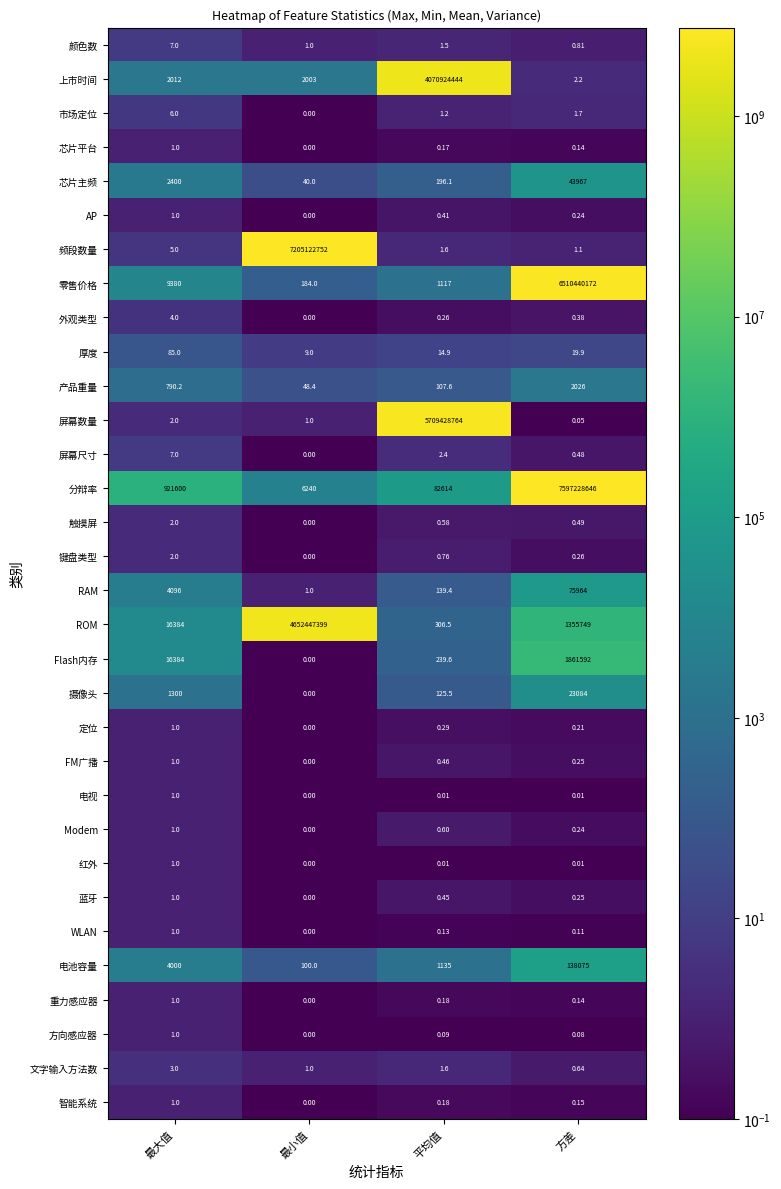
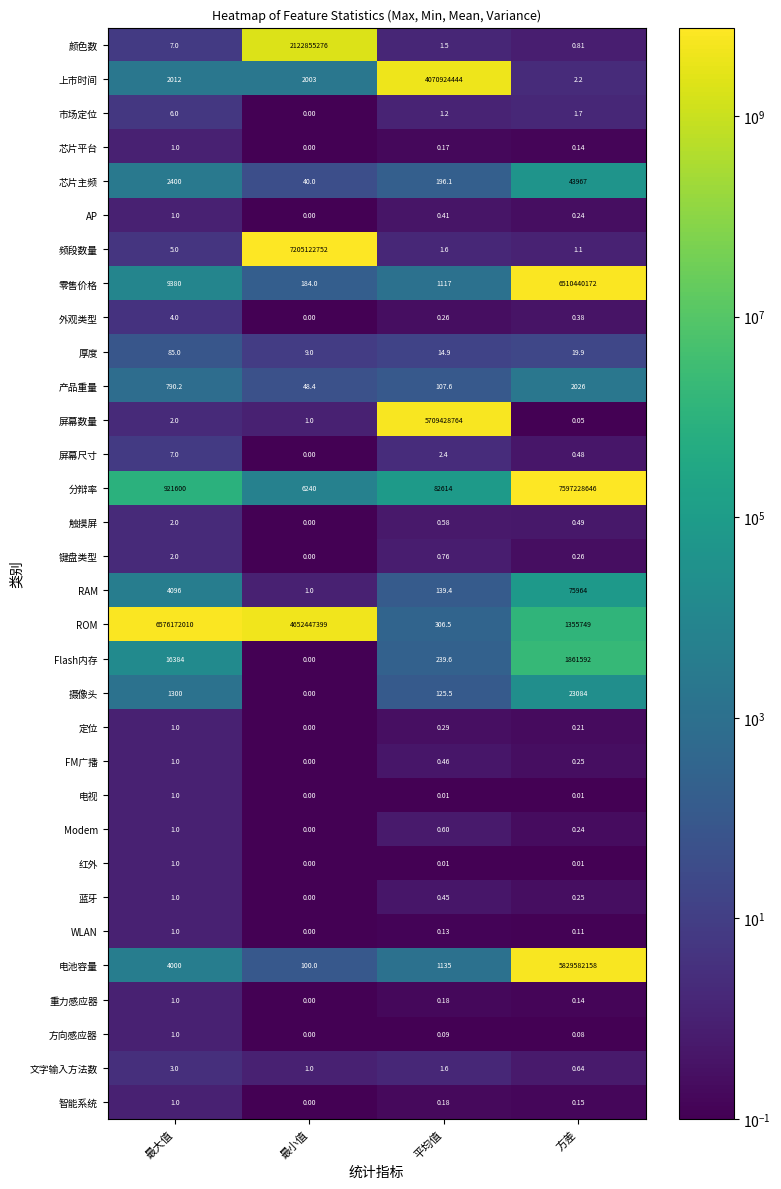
  {
    "颜色数": {
      "最大值": 7.0,
-     "最小值": 1.0,
+     "最小值": 2122855276,
      "平均值": 1.5,
      "方差": 0.81
    },
    "上市时间": {
      "最大值": 2012,
      "最小值": 2003,
      "平均值": 4070924444,
      "方差": 2.2
    },
    "市场定位": {
      "最大值": 6.0,
      "最小值": 0.00,
      "平均值": 1.2,
      "方差": 1.7
    },
    "芯片平台": {
      "最大值": 1.0,
      "最小值": 0.00,
      "平均值": 0.17,
      "方差": 0.14
    },
    "芯片主频": {
      "最大值": 2400,
      "最小值": 40.0,
      "平均值": 196.1,
      "方差": 43967
    },
    "AP": {
      "最大值": 1.0,
      "最小值": 0.00,
      "平均值": 0.41,
      "方差": 0.24
    },
    "频段数量": {
      "最大值": 5.0,
      "最小值": 7205122752,
      "平均值": 1.6,
      "方差": 1.1
    },
    "零售价格": {
      "最大值": 9380,
      "最小值": 184.0,
      "平均值": 1117,
      "方差": 6510440172
    },
    "外观类型": {
      "最大值": 4.0,
      "最小值": 0.00,
      "平均值": 0.26,
      "方差": 0.38
    },
    "厚度": {
      "最大值": 85.0,
      "最小值": 9.0,
      "平均值": 14.9,
      "方差": 19.9
    },
    "产品重量": {
      "最大值": 790.2,
      "最小值": 48.4,
      "平均值": 107.6,
      "方差": 2026
    },
    "屏幕数量": {
      "最大值": 2.0,
      "最小值": 1.0,
      "平均值": 5709428764,
      "方差": 0.05
    },
    "屏幕尺寸": {
      "最大值": 7.0,
      "最小值": 0.00,
      "平均值": 2.4,
      "方差": 0.48
    },
    "分辩率": {
      "最大值": 921600,
      "最小值": 6240,
      "平均值": 82614,
      "方差": 7597228646
    },
    "触摸屏": {
      "最大值": 2.0,
      "最小值": 0.00,
      "平均值": 0.58,
      "方差": 0.49
    },
    "键盘类型": {
      "最大值": 2.0,
      "最小值": 0.00,
      "平均值": 0.76,
      "方差": 0.26
    },
    "RAM": {
      "最大值": 4096,
      "最小值": 1.0,
      "平均值": 139.4,
      "方差": 75964
    },
    "ROM": {
-     "最大值": 16384,
+     "最大值": 6576172010,
      "最小值": 4652447399,
      "平均值": 306.5,
      "方差": 1355749
    },
    "Flash内存": {
      "最大值": 16384,
      "最小值": 0.00,
      "平均值": 239.6,
      "方差": 1861592
    },
    "摄像头": {
      "最大值": 1300,
      "最小值": 0.00,
      "平均值": 125.5,
      "方差": 23084
    },
    "定位": {
      "最大值": 1.0,
      "最小值": 0.00,
      "平均值": 0.29,
      "方差": 0.21
    },
    "FM广播": {
      "最大值": 1.0,
      "最小值": 0.00,
      "平均值": 0.46,
      "方差": 0.25
    },
    "电视": {
      "最大值": 1.0,
      "最小值": 0.00,
      "平均值": 0.01,
      "方差": 0.01
    },
    "Modem": {
      "最大值": 1.0,
      "最小值": 0.00,
      "平均值": 0.60,
      "方差": 0.24
    },
    "红外": {
      "最大值": 1.0,
      "最小值": 0.00,
      "平均值": 0.01,
      "方差": 0.01
    },
    "蓝牙": {
      "最大值": 1.0,
      "最小值": 0.00,
      "平均值": 0.45,
      "方差": 0.25
    },
    "WLAN": {
      "最大值": 1.0,
      "最小值": 0.00,
      "平均值": 0.13,
      "方差": 0.11
    },
    "电池容量": {
      "最大值": 4000,
      "最小值": 100.0,
      "平均值": 1135,
-     "方差": 138075
+     "方差": 5829582158
    },
    "重力感应器": {
      "最大值": 1.0,
      "最小值": 0.00,
      "平均值": 0.18,
      "方差": 0.14
    },
    "方向感应器": {
      "最大值": 1.0,
      "最小值": 0.00,
      "平均值": 0.09,
      "方差": 0.08
    },
    "文字输入方法数": {
      "最大值": 3.0,
      "最小值": 1.0,
      "平均值": 1.6,
      "方差": 0.64
    },
    "智能系统": {
      "最大值": 1.0,
      "最小值": 0.00,
      "平均值": 0.18,
      "方差": 0.15
    }
  }
